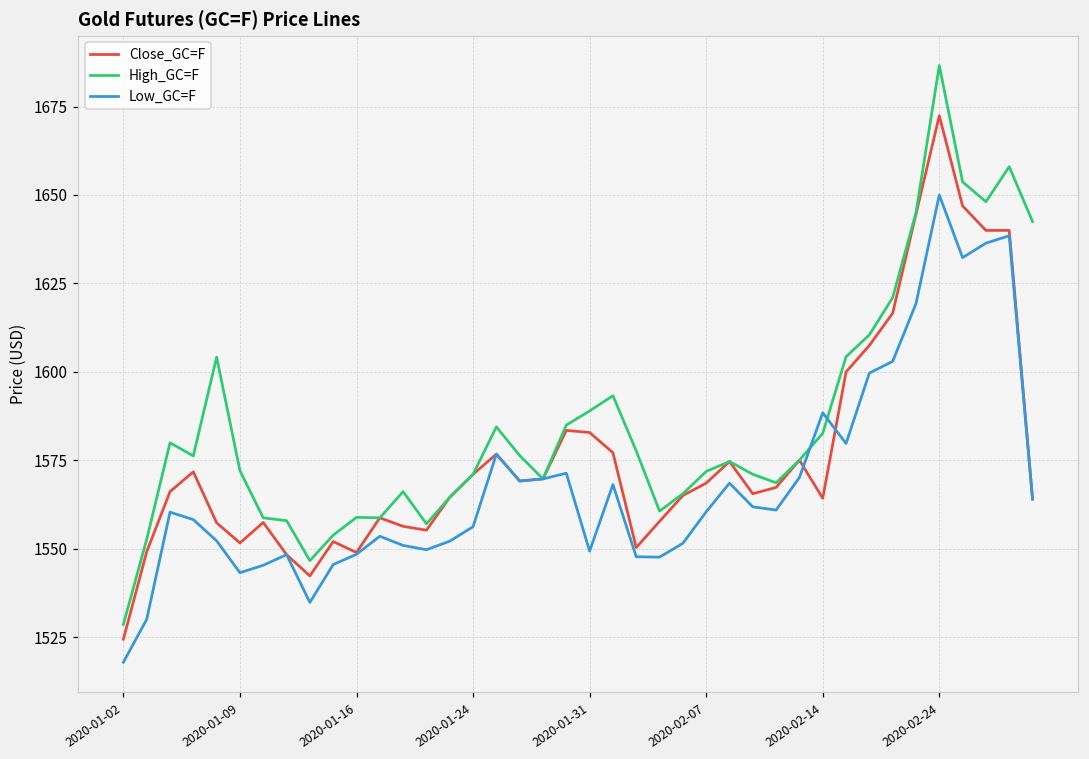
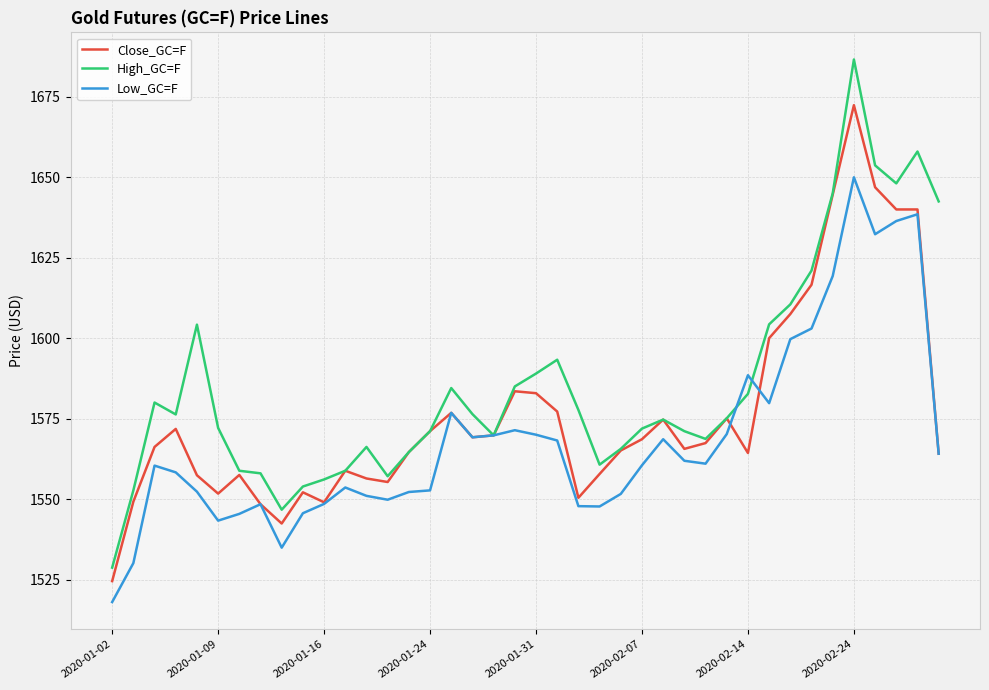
  {
    "Close_GC=F": {
      "2020-01-02": 1525,
      "2020-01-09": 1552,
      "2020-01-31": 1583,
      "2020-02-07": 1569,
      "2020-02-14": 1564,
      "2020-02-24": 1672
    },
    "High_GC=F": {
      "2020-01-02": 1529,
      "2020-01-09": 1572,
-     "2020-01-16": 1559,
+     "2020-01-16": 1556,
      "2020-01-31": 1589,
      "2020-02-07": 1572,
      "2020-02-14": 1583,
      "2020-02-24": 1687
    },
    "Low_GC=F": {
      "2020-01-02": 1518,
      "2020-01-09": 1543,
-     "2020-01-24": 1556,
-     "2020-01-31": 1549,
+     "2020-01-24": 1553,
+     "2020-01-31": 1570,
      "2020-02-07": 1561,
      "2020-02-14": 1588,
      "2020-02-24": 1650
    }
  }
